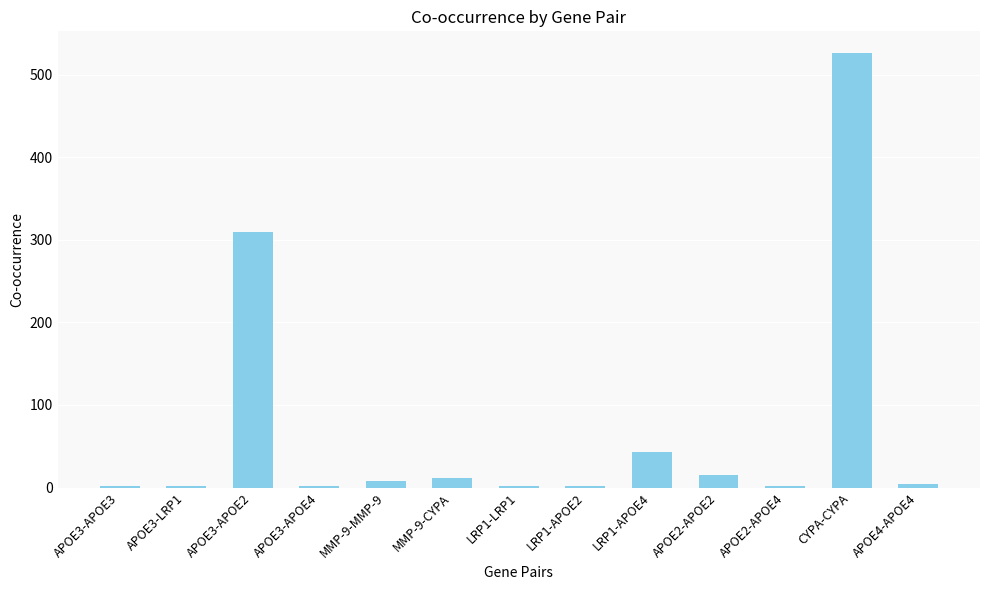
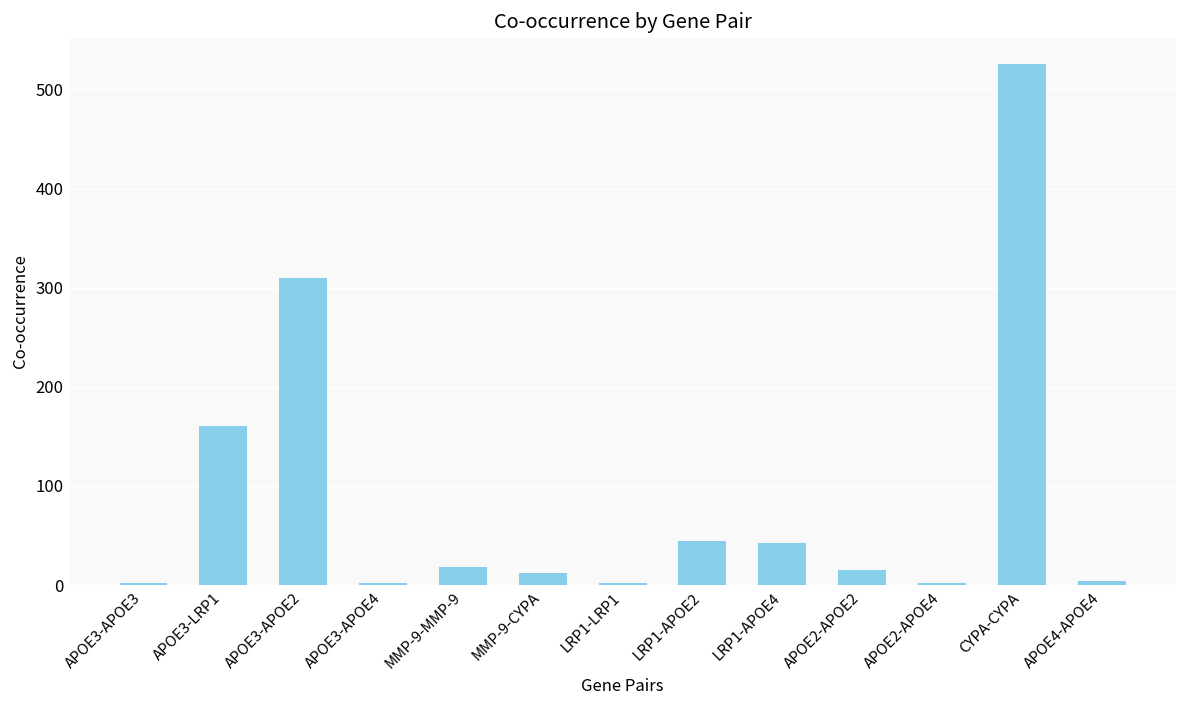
  {
-   "APOE3-LRP1": 0,
+   "APOE3-LRP1": 160,
    "APOE3-APOE2": 310,
-   "MMP-9-MMP-9": 10,
+   "MMP-9-MMP-9": 20,
    "MMP-9-CYPA": 10,
-   "LRP1-APOE2": 0,
+   "LRP1-APOE2": 50,
    "LRP1-APOE4": 40,
    "APOE2-APOE2": 20,
    "CYPA-CYPA": 530,
    "APOE4-APOE4": 0
  }
